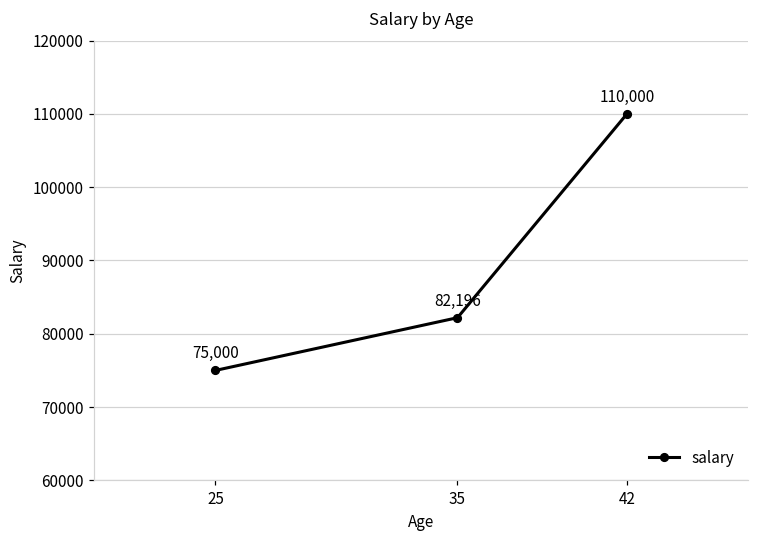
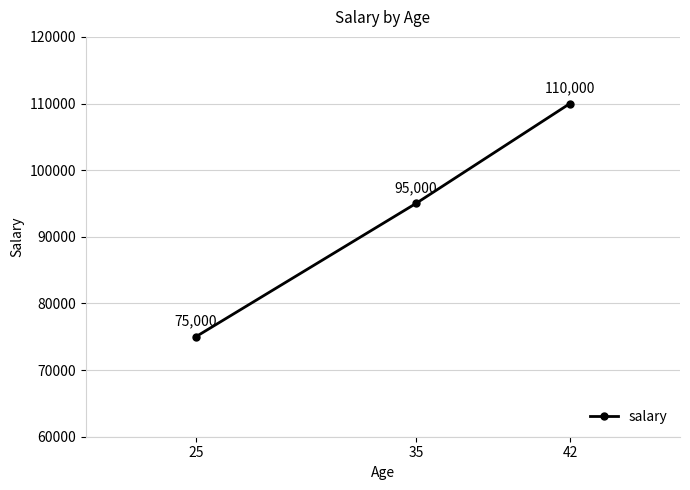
  {
    "25": "75,000",
-   "35": "82,196",
+   "35": "95,000",
    "42": "110,000"
  }
